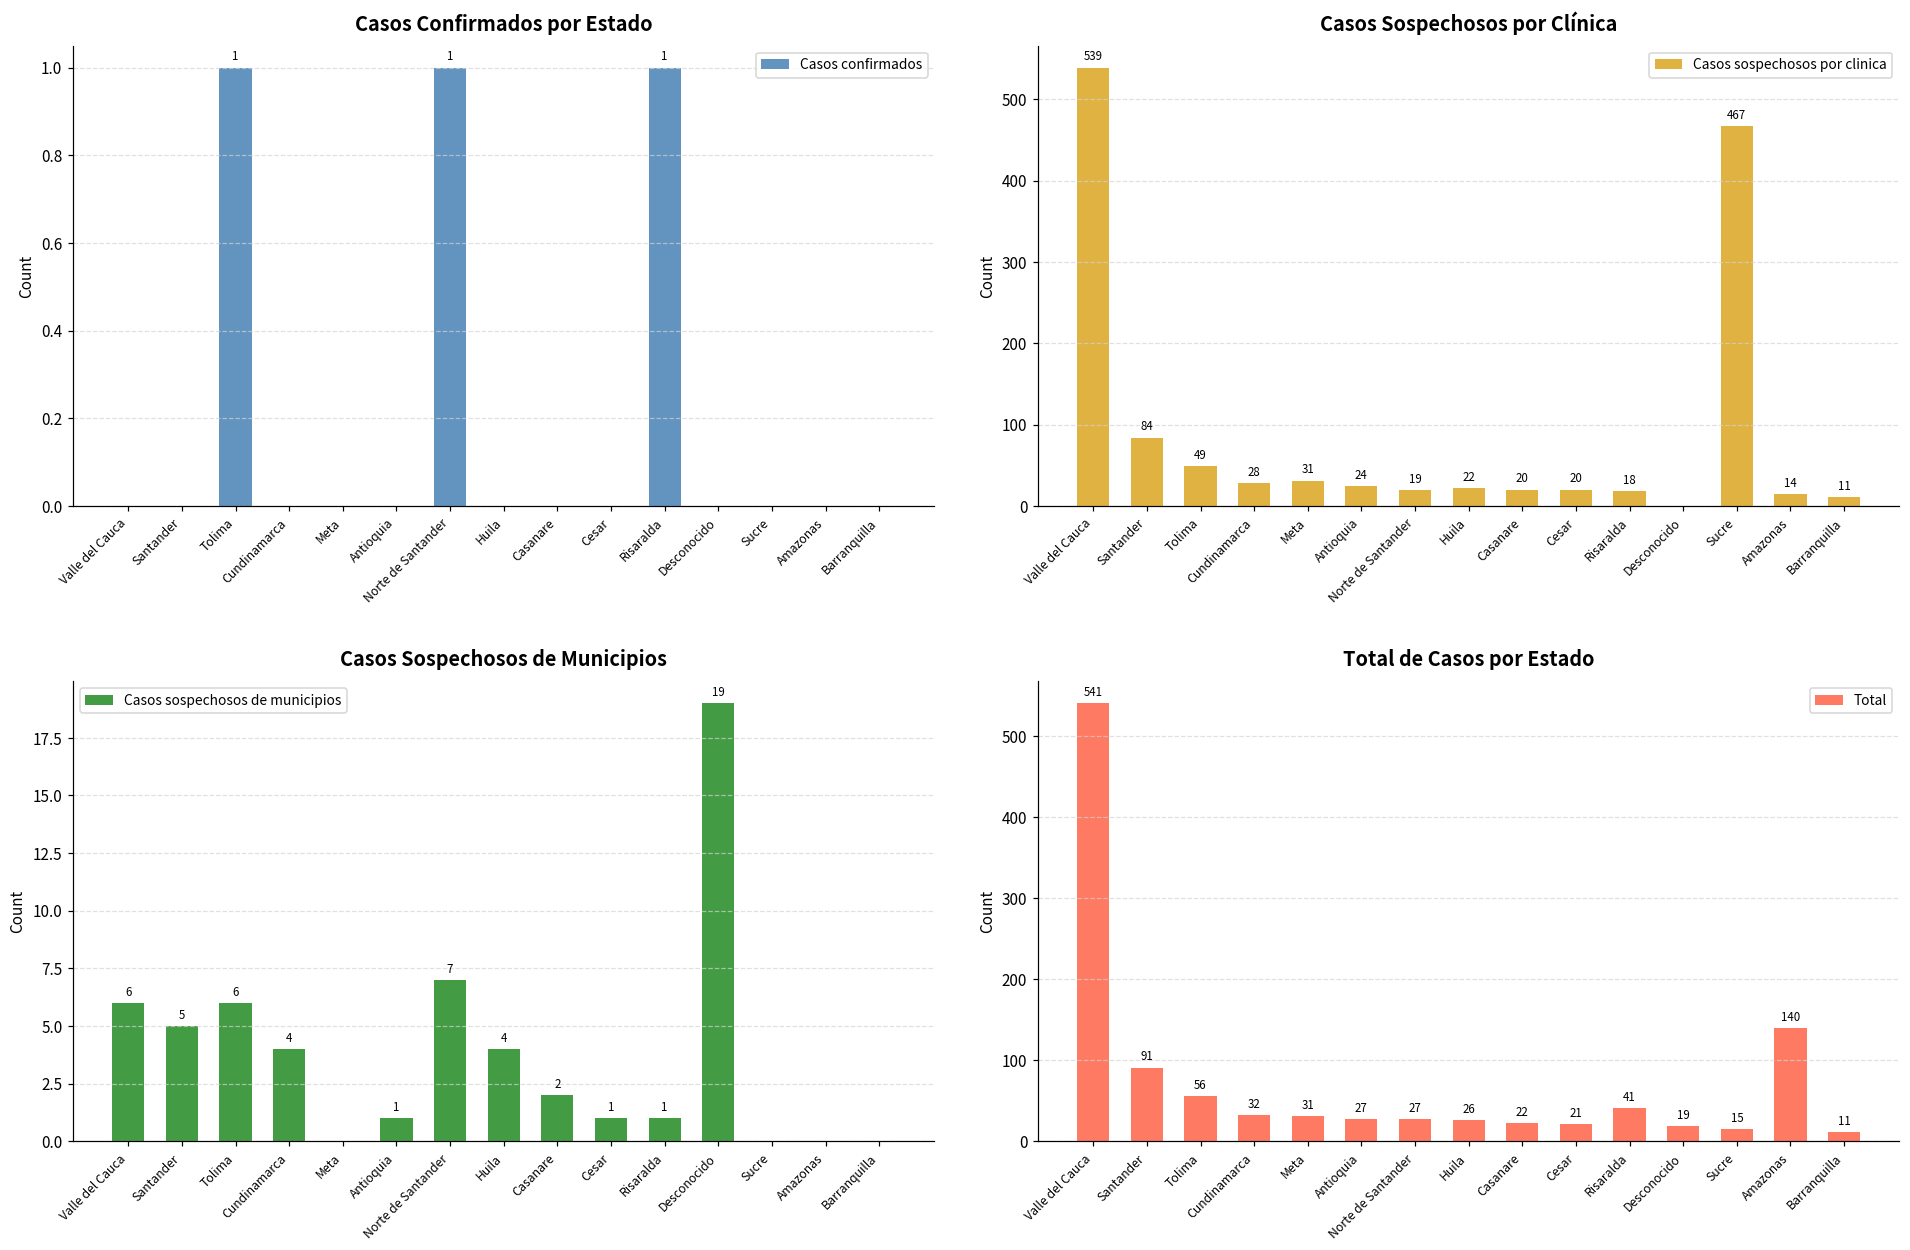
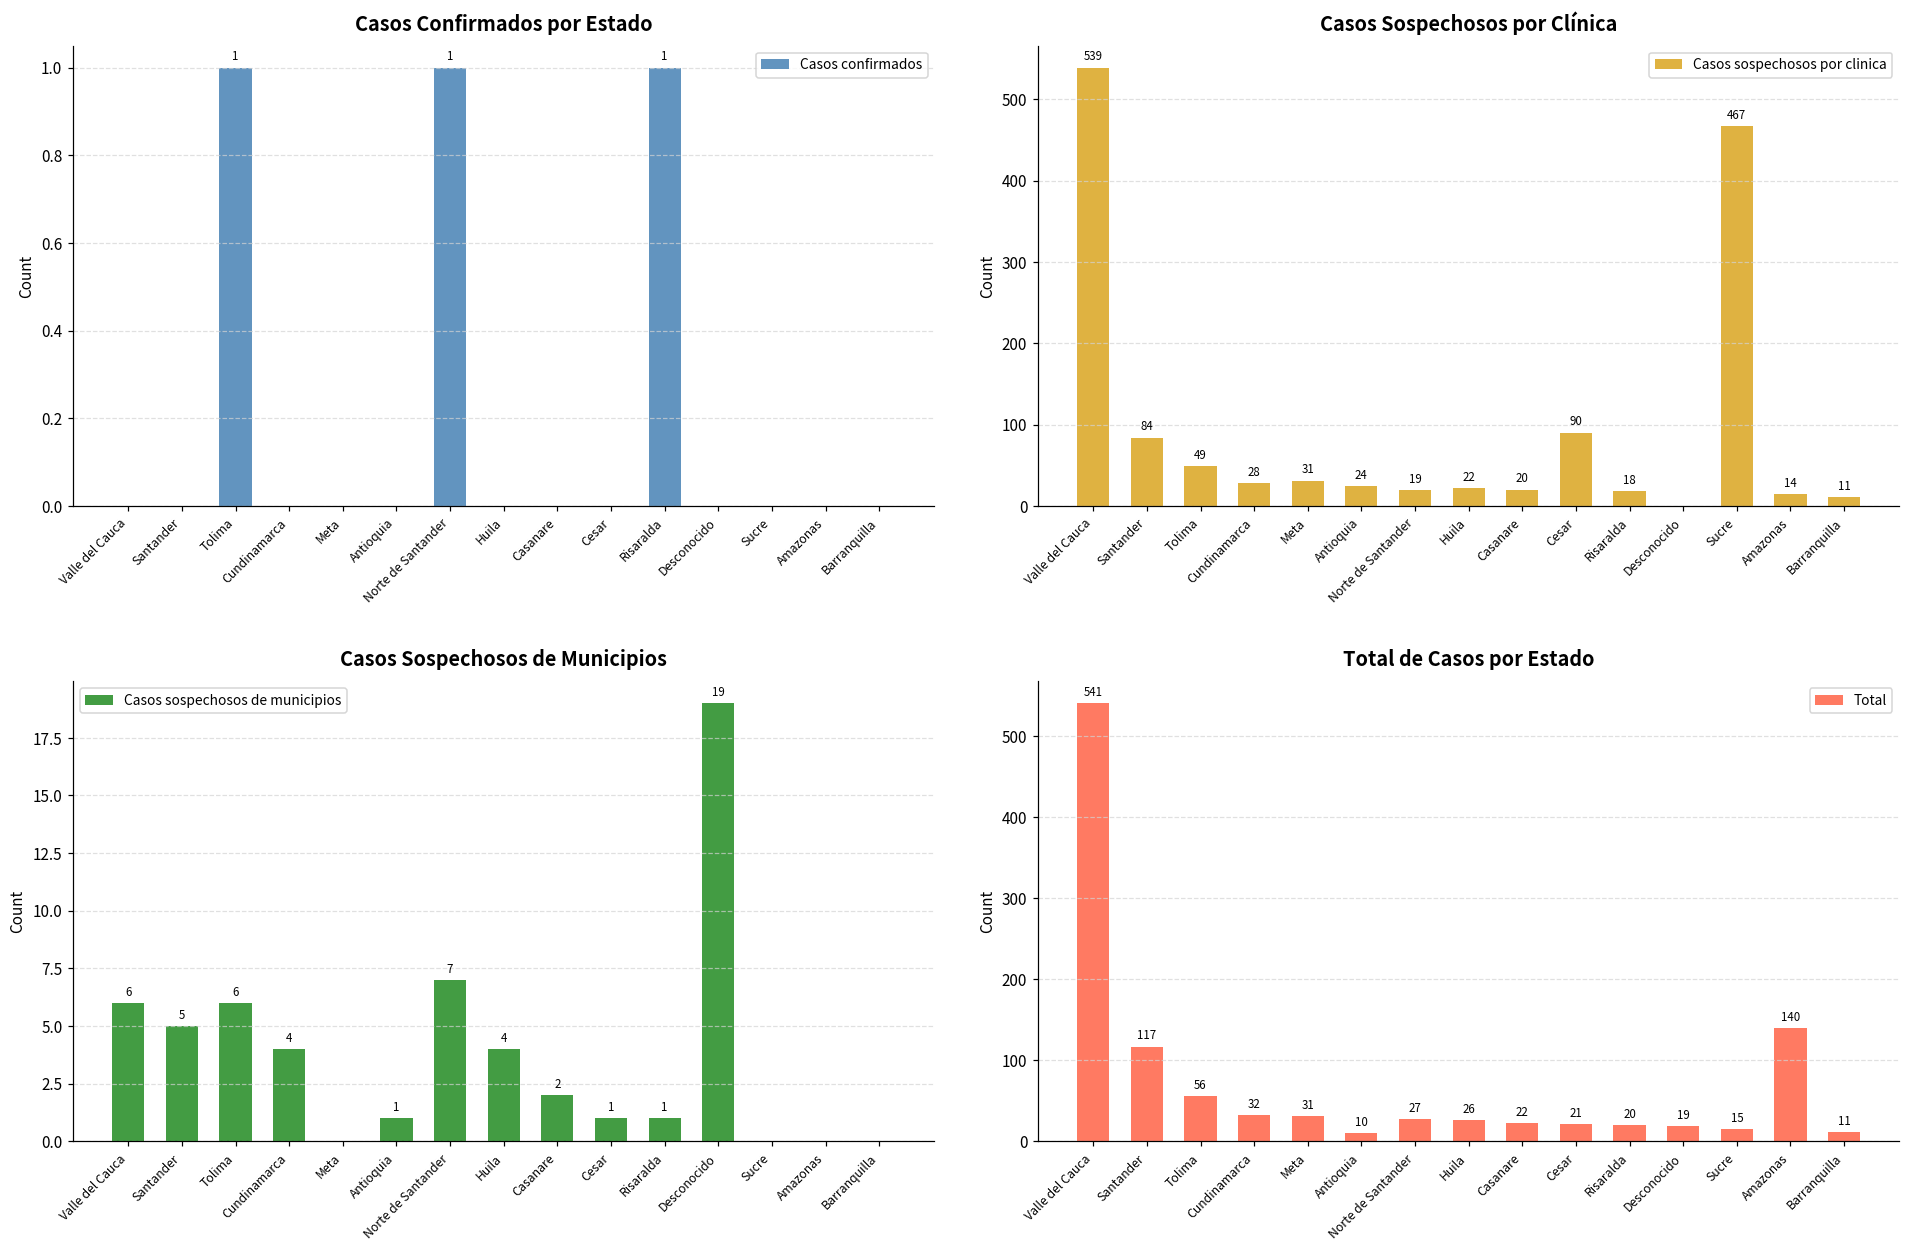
  {
    "Casos Confirmados por Estado": {
      "Tolima": 1,
      "Norte de Santander": 1,
      "Risaralda": 1
    },
    "Casos Sospechosos por Clínica": {
      "Valle del Cauca": 539,
      "Santander": 84,
      "Tolima": 49,
      "Cundinamarca": 28,
      "Meta": 31,
      "Antioquia": 24,
      "Norte de Santander": 19,
      "Huila": 22,
      "Casanare": 20,
-     "Cesar": 20,
+     "Cesar": 90,
      "Risaralda": 18,
      "Sucre": 467,
      "Amazonas": 14,
      "Barranquilla": 11
    },
    "Casos Sospechosos de Municipios": {
      "Valle del Cauca": 6,
      "Santander": 5,
      "Tolima": 6,
      "Cundinamarca": 4,
      "Antioquia": 1,
      "Norte de Santander": 7,
      "Huila": 4,
      "Casanare": 2,
      "Cesar": 1,
      "Risaralda": 1,
      "Desconocido": 19
    },
    "Total de Casos por Estado": {
      "Valle del Cauca": 541,
-     "Santander": 91,
+     "Santander": 117,
      "Tolima": 56,
      "Cundinamarca": 32,
      "Meta": 31,
-     "Antioquia": 27,
+     "Antioquia": 10,
      "Norte de Santander": 27,
      "Huila": 26,
      "Casanare": 22,
      "Cesar": 21,
-     "Risaralda": 41,
+     "Risaralda": 20,
      "Desconocido": 19,
      "Sucre": 15,
      "Amazonas": 140,
      "Barranquilla": 11
    }
  }
